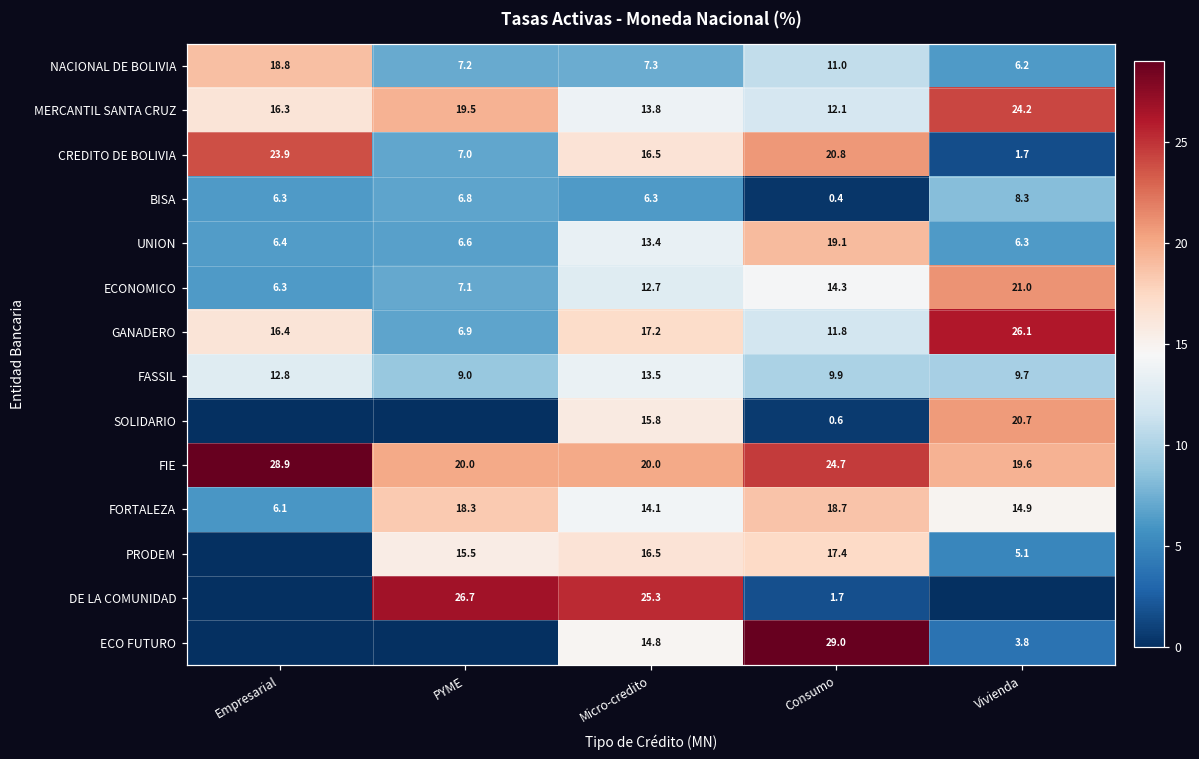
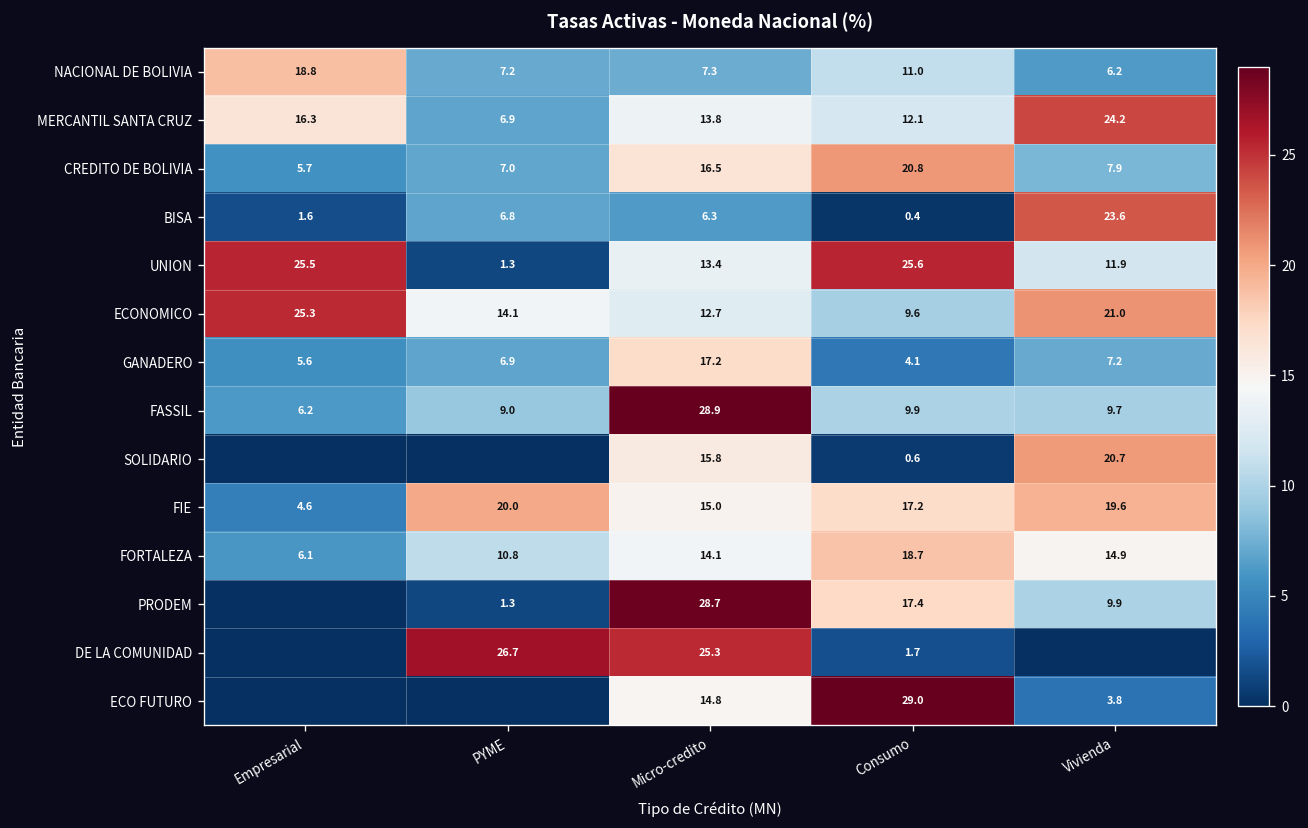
  {
    "NACIONAL DE BOLIVIA": {
      "Empresarial": 18.8,
      "PYME": 7.2,
      "Micro-credito": 7.3,
      "Consumo": 11.0,
      "Vivienda": 6.2
    },
    "MERCANTIL SANTA CRUZ": {
      "Empresarial": 16.3,
-     "PYME": 19.5,
+     "PYME": 6.9,
      "Micro-credito": 13.8,
      "Consumo": 12.1,
      "Vivienda": 24.2
    },
    "CREDITO DE BOLIVIA": {
-     "Empresarial": 23.9,
+     "Empresarial": 5.7,
      "PYME": 7.0,
      "Micro-credito": 16.5,
      "Consumo": 20.8,
-     "Vivienda": 1.7
+     "Vivienda": 7.9
    },
    "BISA": {
-     "Empresarial": 6.3,
+     "Empresarial": 1.6,
      "PYME": 6.8,
      "Micro-credito": 6.3,
      "Consumo": 0.4,
-     "Vivienda": 8.3
+     "Vivienda": 23.6
    },
    "UNION": {
-     "Empresarial": 6.4,
-     "PYME": 6.6,
+     "Empresarial": 25.5,
+     "PYME": 1.3,
      "Micro-credito": 13.4,
-     "Consumo": 19.1,
-     "Vivienda": 6.3
+     "Consumo": 25.6,
+     "Vivienda": 11.9
    },
    "ECONOMICO": {
-     "Empresarial": 6.3,
-     "PYME": 7.1,
+     "Empresarial": 25.3,
+     "PYME": 14.1,
      "Micro-credito": 12.7,
-     "Consumo": 14.3,
+     "Consumo": 9.6,
      "Vivienda": 21.0
    },
    "GANADERO": {
-     "Empresarial": 16.4,
+     "Empresarial": 5.6,
      "PYME": 6.9,
      "Micro-credito": 17.2,
-     "Consumo": 11.8,
-     "Vivienda": 26.1
+     "Consumo": 4.1,
+     "Vivienda": 7.2
    },
    "FASSIL": {
-     "Empresarial": 12.8,
+     "Empresarial": 6.2,
      "PYME": 9.0,
-     "Micro-credito": 13.5,
+     "Micro-credito": 28.9,
      "Consumo": 9.9,
      "Vivienda": 9.7
    },
    "SOLIDARIO": {
      "Micro-credito": 15.8,
      "Consumo": 0.6,
      "Vivienda": 20.7
    },
    "FIE": {
-     "Empresarial": 28.9,
+     "Empresarial": 4.6,
      "PYME": 20.0,
-     "Micro-credito": 20.0,
-     "Consumo": 24.7,
+     "Micro-credito": 15.0,
+     "Consumo": 17.2,
      "Vivienda": 19.6
    },
    "FORTALEZA": {
      "Empresarial": 6.1,
-     "PYME": 18.3,
+     "PYME": 10.8,
      "Micro-credito": 14.1,
      "Consumo": 18.7,
      "Vivienda": 14.9
    },
    "PRODEM": {
-     "PYME": 15.5,
-     "Micro-credito": 16.5,
+     "PYME": 1.3,
+     "Micro-credito": 28.7,
      "Consumo": 17.4,
-     "Vivienda": 5.1
+     "Vivienda": 9.9
    },
    "DE LA COMUNIDAD": {
      "PYME": 26.7,
      "Micro-credito": 25.3,
      "Consumo": 1.7
    },
    "ECO FUTURO": {
      "Micro-credito": 14.8,
      "Consumo": 29.0,
      "Vivienda": 3.8
    }
  }
